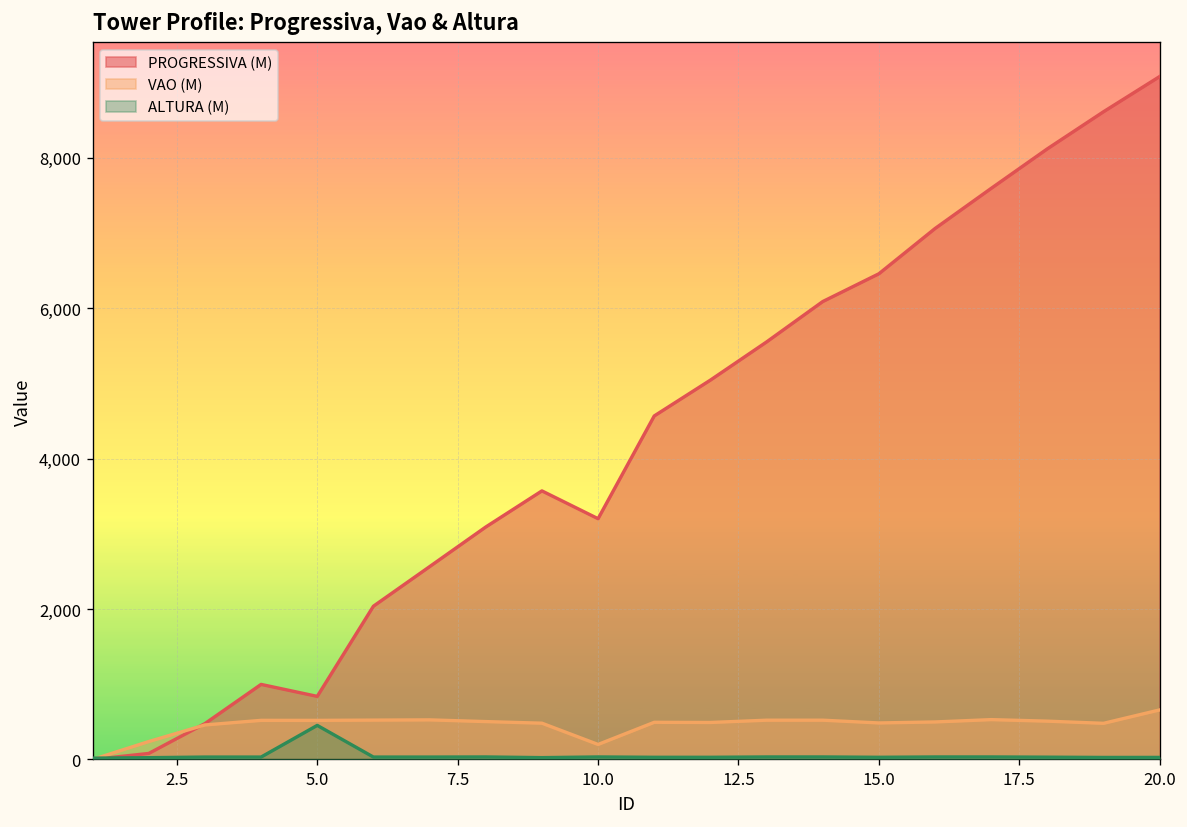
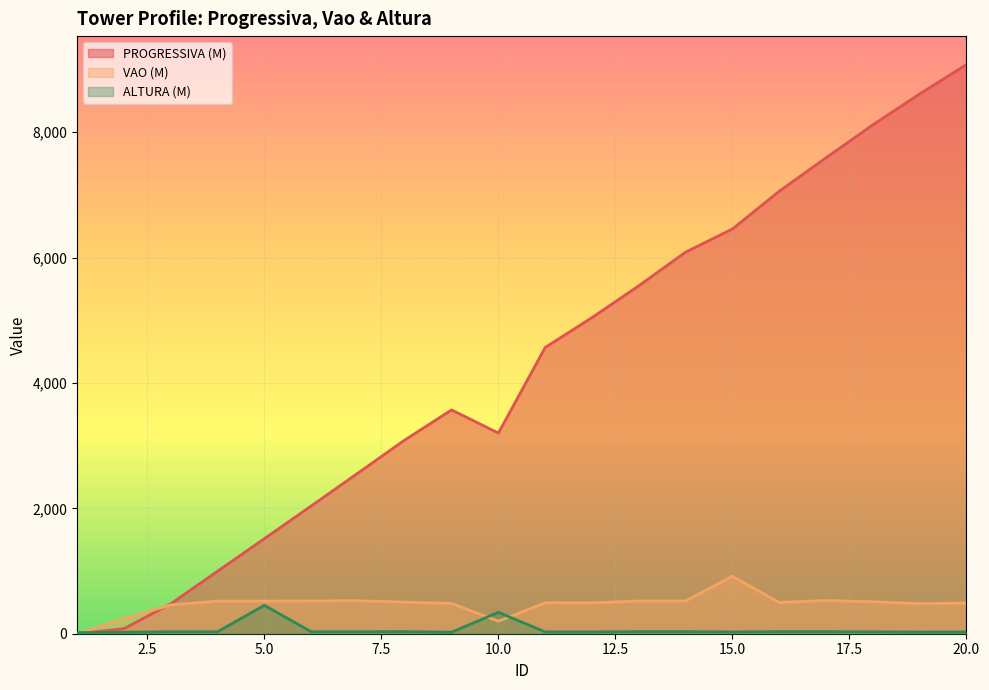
  {
    "PROGRESSIVA (M)": {
-     "5.0": "800",
+     "5.0": "1,500",
      "10.0": "3,200",
      "15.0": "6,500",
      "20.0": "9,100"
    },
    "VAO (M)": {
      "5.0": "500",
      "10.0": "200",
-     "15.0": "500",
-     "20.0": "700"
+     "15.0": "900",
+     "20.0": "500"
    },
    "ALTURA (M)": {
      "5.0": "500",
-     "10.0": "0",
+     "10.0": "300",
      "15.0": "0",
      "20.0": "0"
    }
  }
